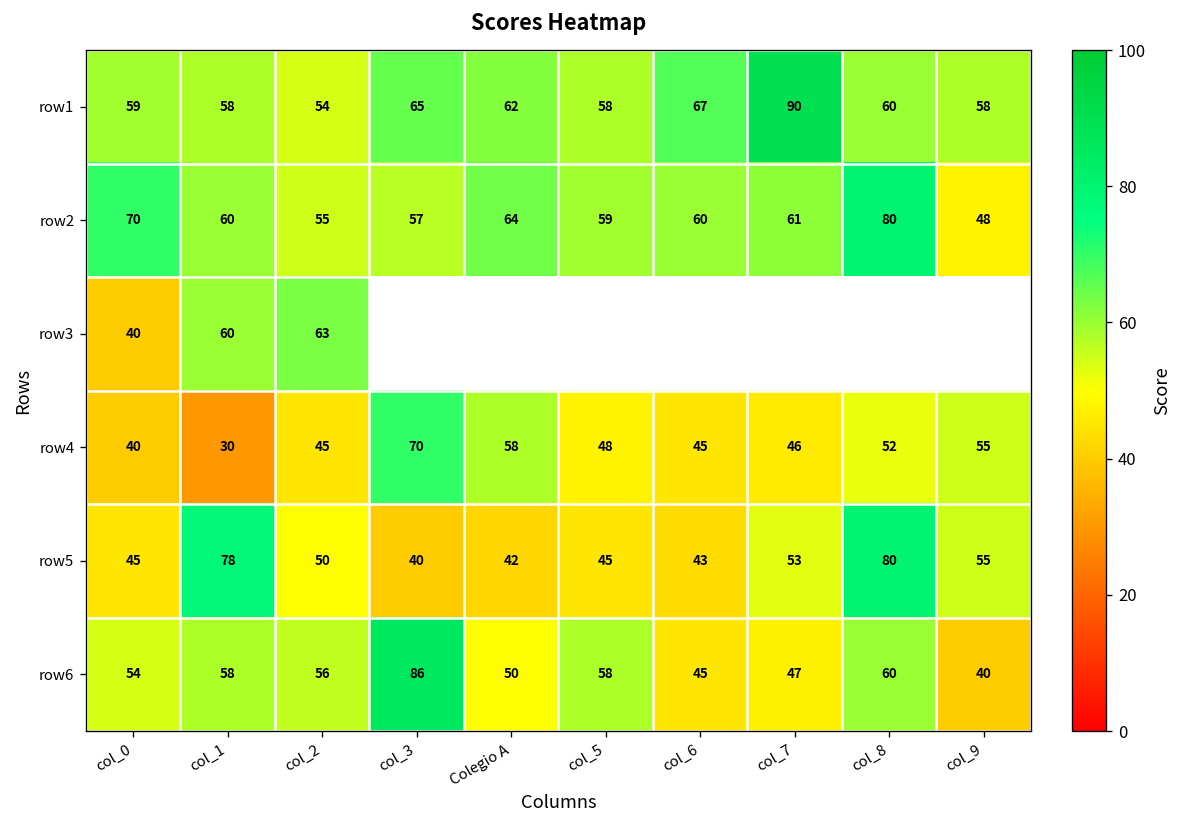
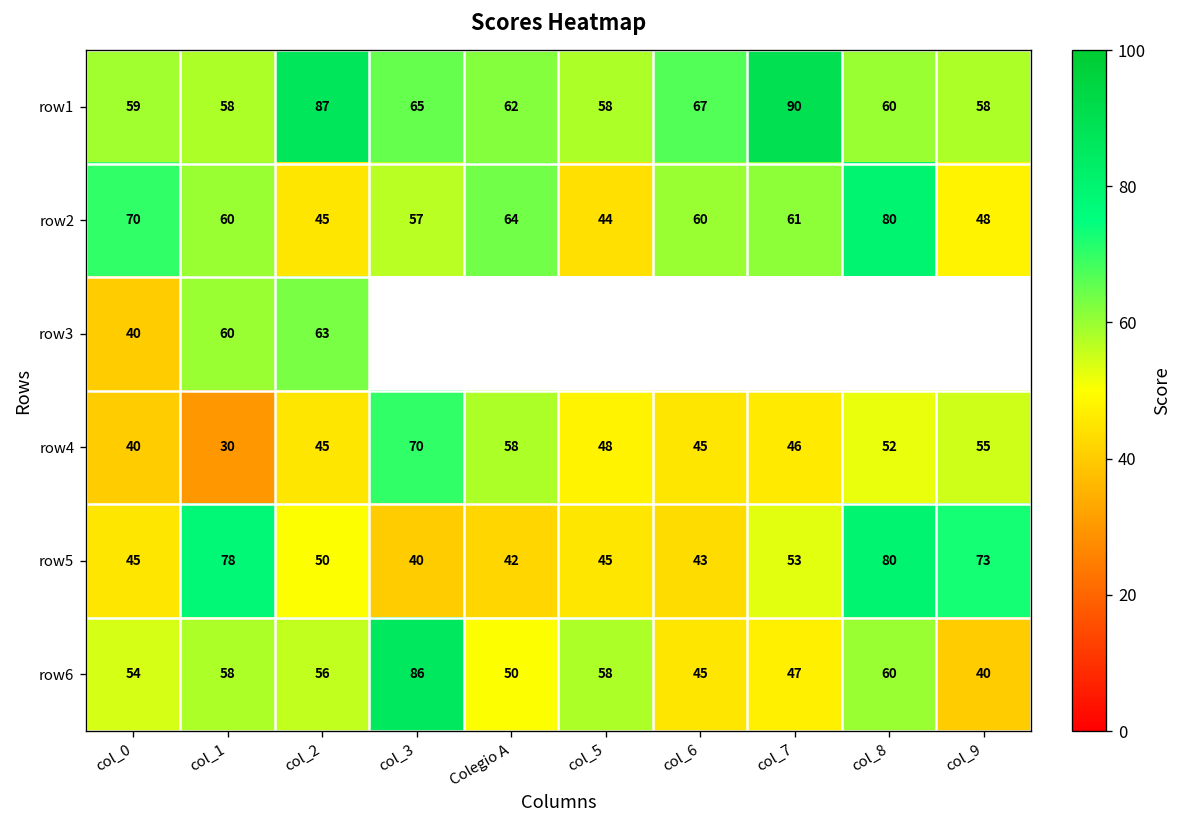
  {
    "row1": {
      "col_0": 59,
      "col_1": 58,
-     "col_2": 54,
+     "col_2": 87,
      "col_3": 65,
      "Colegio A": 62,
      "col_5": 58,
      "col_6": 67,
      "col_7": 90,
      "col_8": 60,
      "col_9": 58
    },
    "row2": {
      "col_0": 70,
      "col_1": 60,
-     "col_2": 55,
+     "col_2": 45,
      "col_3": 57,
      "Colegio A": 64,
-     "col_5": 59,
+     "col_5": 44,
      "col_6": 60,
      "col_7": 61,
      "col_8": 80,
      "col_9": 48
    },
    "row3": {
      "col_0": 40,
      "col_1": 60,
      "col_2": 63
    },
    "row4": {
      "col_0": 40,
      "col_1": 30,
      "col_2": 45,
      "col_3": 70,
      "Colegio A": 58,
      "col_5": 48,
      "col_6": 45,
      "col_7": 46,
      "col_8": 52,
      "col_9": 55
    },
    "row5": {
      "col_0": 45,
      "col_1": 78,
      "col_2": 50,
      "col_3": 40,
      "Colegio A": 42,
      "col_5": 45,
      "col_6": 43,
      "col_7": 53,
      "col_8": 80,
-     "col_9": 55
+     "col_9": 73
    },
    "row6": {
      "col_0": 54,
      "col_1": 58,
      "col_2": 56,
      "col_3": 86,
      "Colegio A": 50,
      "col_5": 58,
      "col_6": 45,
      "col_7": 47,
      "col_8": 60,
      "col_9": 40
    }
  }
